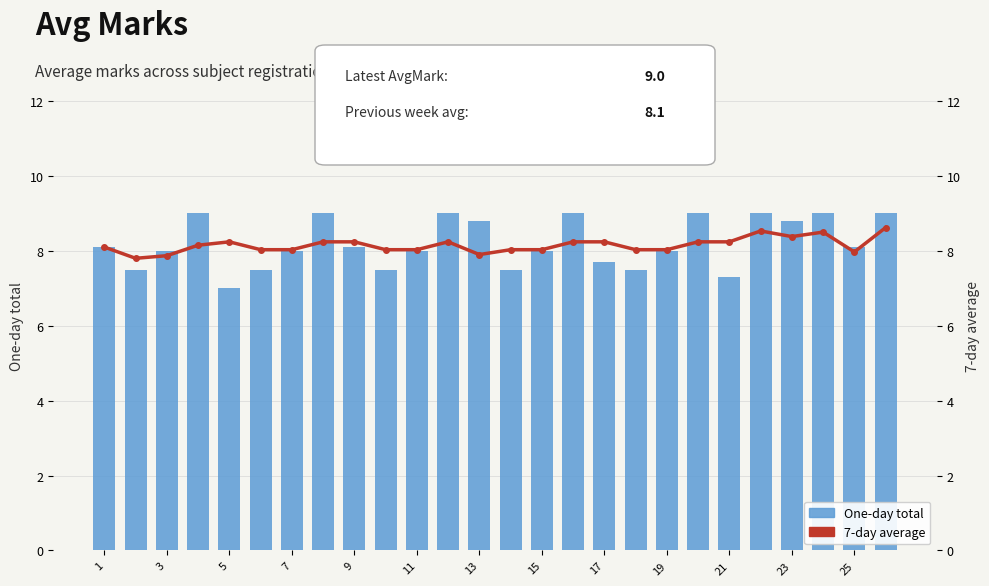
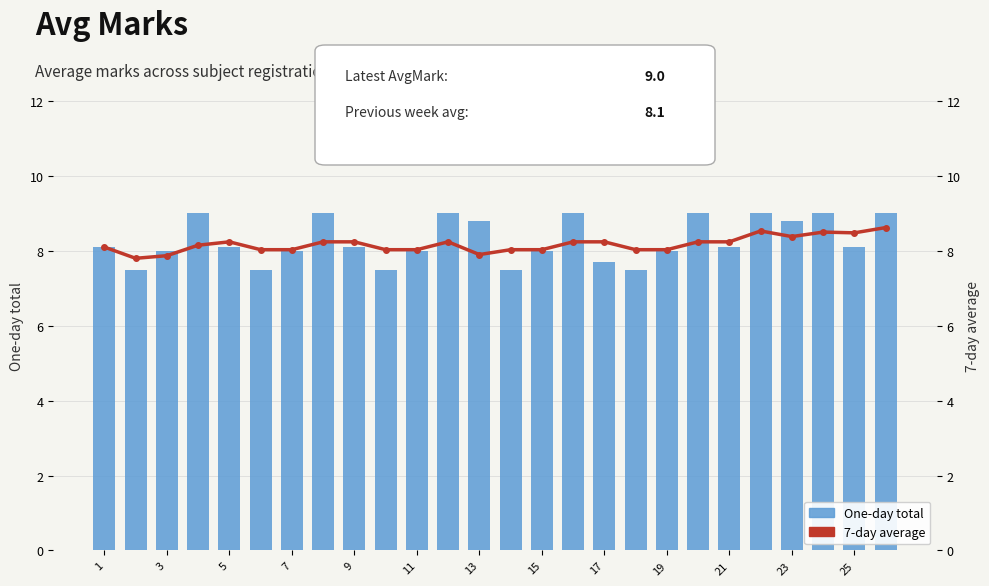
  {
    "One-day total": {
      "1": 8.1,
      "3": 8.0,
-     "5": 7.0,
+     "5": 8.1,
      "7": 8.0,
      "9": 8.1,
      "11": 8.0,
      "13": 8.8,
      "15": 8.0,
      "17": 7.7,
      "19": 8.0,
-     "21": 7.3,
+     "21": 8.1,
      "23": 8.8,
      "25": 8.1
    },
    "7-day average": {
      "1": 8.1,
      "3": 7.9,
      "5": 8.2,
      "7": 8.0,
      "9": 8.2,
      "11": 8.0,
      "13": 7.9,
      "15": 8.0,
      "17": 8.2,
      "19": 8.0,
      "21": 8.2,
      "23": 8.4,
-     "25": 8.0
+     "25": 8.5
    }
  }
